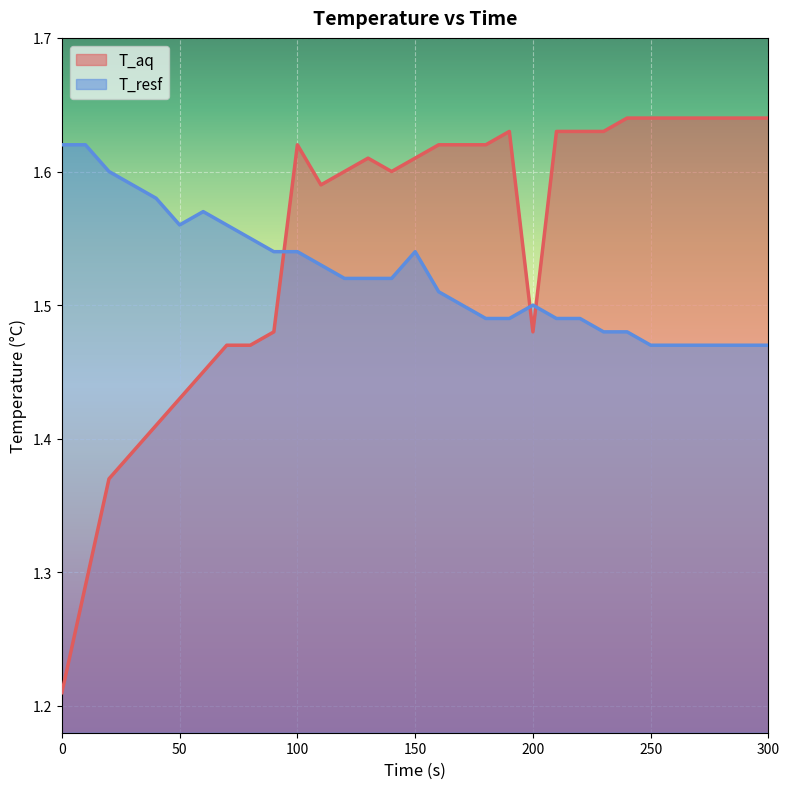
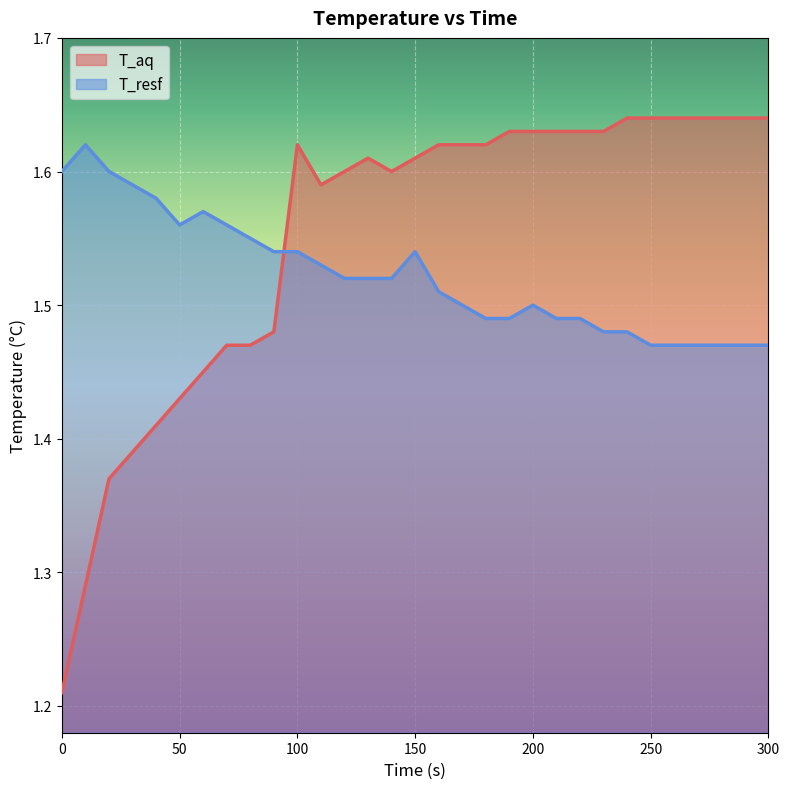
  {
    "T_aq": {
      "0": 1.21,
      "50": 1.43,
      "100": 1.62,
      "150": 1.61,
-     "200": 1.48,
+     "200": 1.63,
      "250": 1.64,
      "300": 1.64
    },
    "T_resf": {
-     "0": 1.62,
+     "0": 1.60,
      "50": 1.56,
      "100": 1.54,
      "150": 1.54,
      "200": 1.50,
      "250": 1.47,
      "300": 1.47
    }
  }
